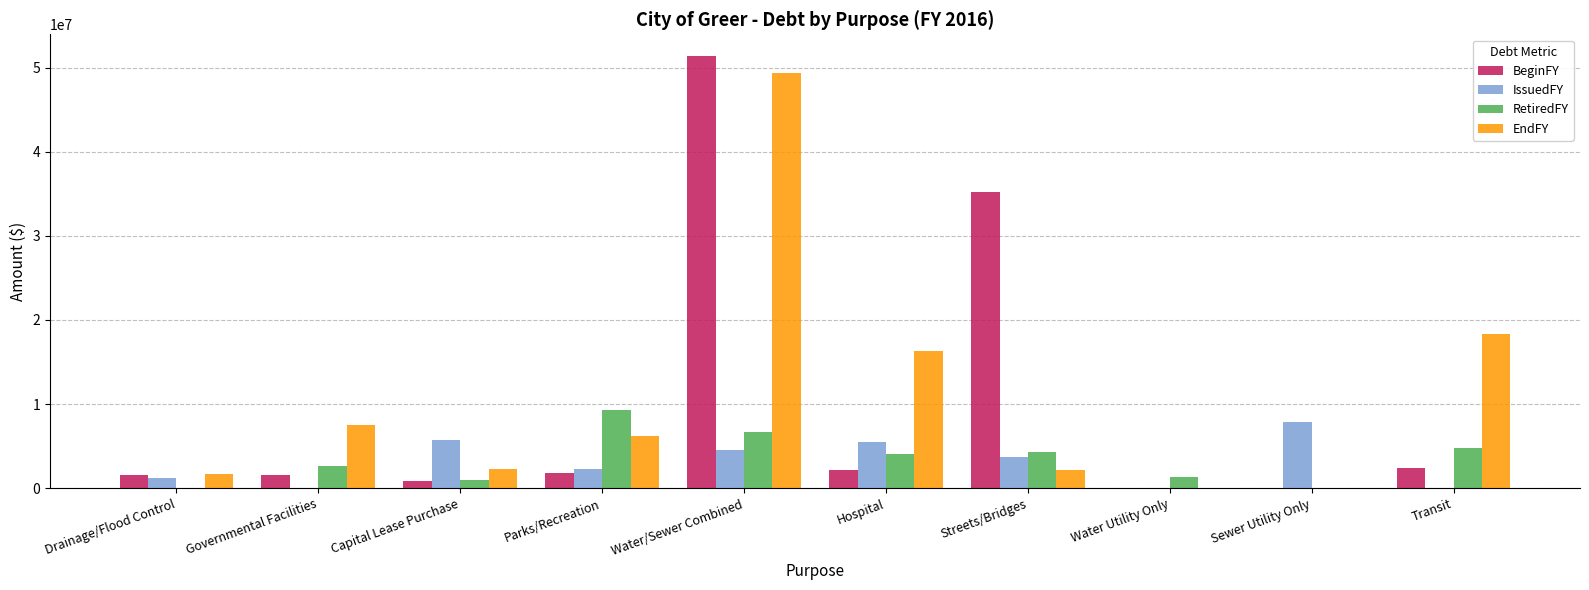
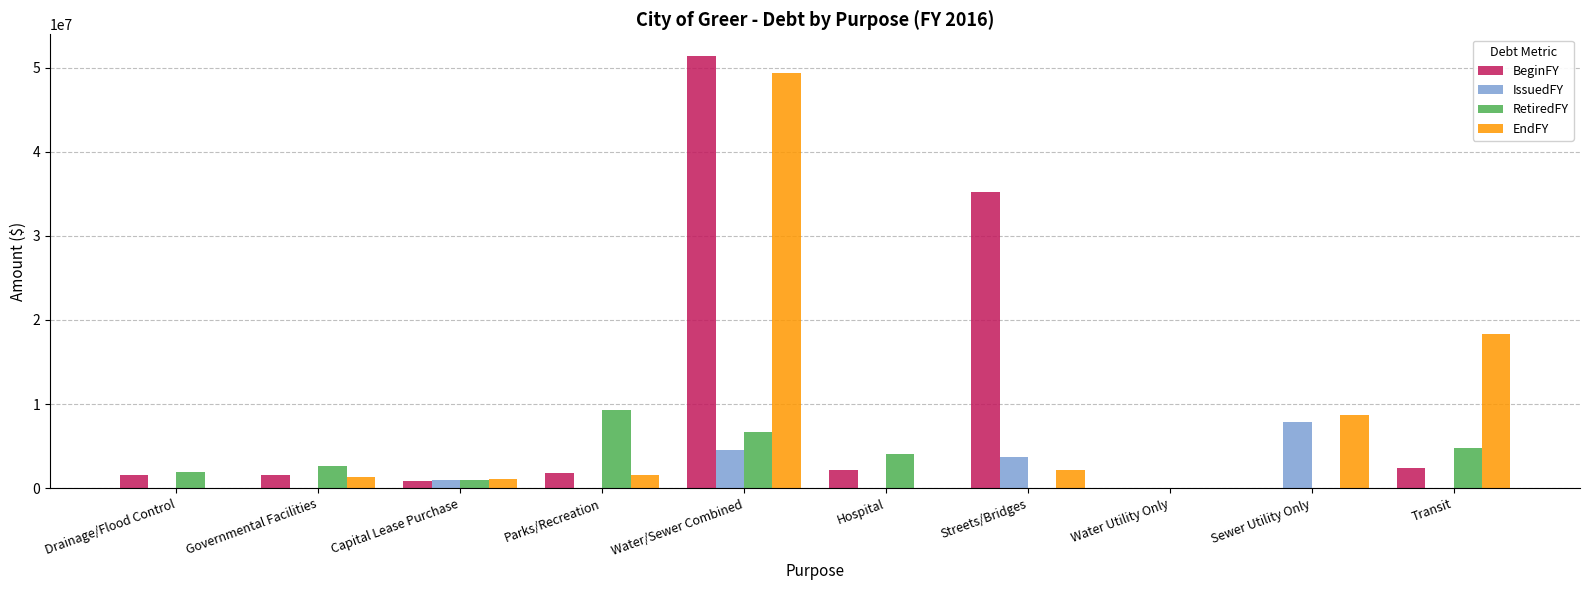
  {
    "BeginFY": {
      "Drainage/Flood Control": 2000000,
      "Governmental Facilities": 2000000,
      "Capital Lease Purchase": 1000000,
      "Parks/Recreation": 2000000,
      "Water/Sewer Combined": 51000000,
      "Hospital": 2000000,
      "Streets/Bridges": 35000000,
      "Water Utility Only": 0,
      "Sewer Utility Only": 0,
      "Transit": 2000000
    },
    "IssuedFY": {
-     "Drainage/Flood Control": 1000000,
+     "Drainage/Flood Control": 0,
      "Governmental Facilities": 0,
-     "Capital Lease Purchase": 6000000,
-     "Parks/Recreation": 2000000,
+     "Capital Lease Purchase": 1000000,
+     "Parks/Recreation": 0,
      "Water/Sewer Combined": 5000000,
-     "Hospital": 5000000,
+     "Hospital": 0,
      "Streets/Bridges": 4000000,
      "Water Utility Only": 0,
      "Sewer Utility Only": 8000000,
      "Transit": 0
    },
    "RetiredFY": {
-     "Drainage/Flood Control": 0,
+     "Drainage/Flood Control": 2000000,
      "Governmental Facilities": 3000000,
      "Capital Lease Purchase": 1000000,
      "Parks/Recreation": 9000000,
      "Water/Sewer Combined": 7000000,
      "Hospital": 4000000,
-     "Streets/Bridges": 4000000,
-     "Water Utility Only": 1000000,
+     "Streets/Bridges": 0,
+     "Water Utility Only": 0,
      "Sewer Utility Only": 0,
      "Transit": 5000000
    },
    "EndFY": {
-     "Drainage/Flood Control": 2000000,
-     "Governmental Facilities": 7000000,
-     "Capital Lease Purchase": 2000000,
-     "Parks/Recreation": 6000000,
+     "Drainage/Flood Control": 0,
+     "Governmental Facilities": 1000000,
+     "Capital Lease Purchase": 1000000,
+     "Parks/Recreation": 2000000,
      "Water/Sewer Combined": 49000000,
-     "Hospital": 16000000,
+     "Hospital": 0,
      "Streets/Bridges": 2000000,
      "Water Utility Only": 0,
-     "Sewer Utility Only": 0,
+     "Sewer Utility Only": 9000000,
      "Transit": 18000000
    }
  }
